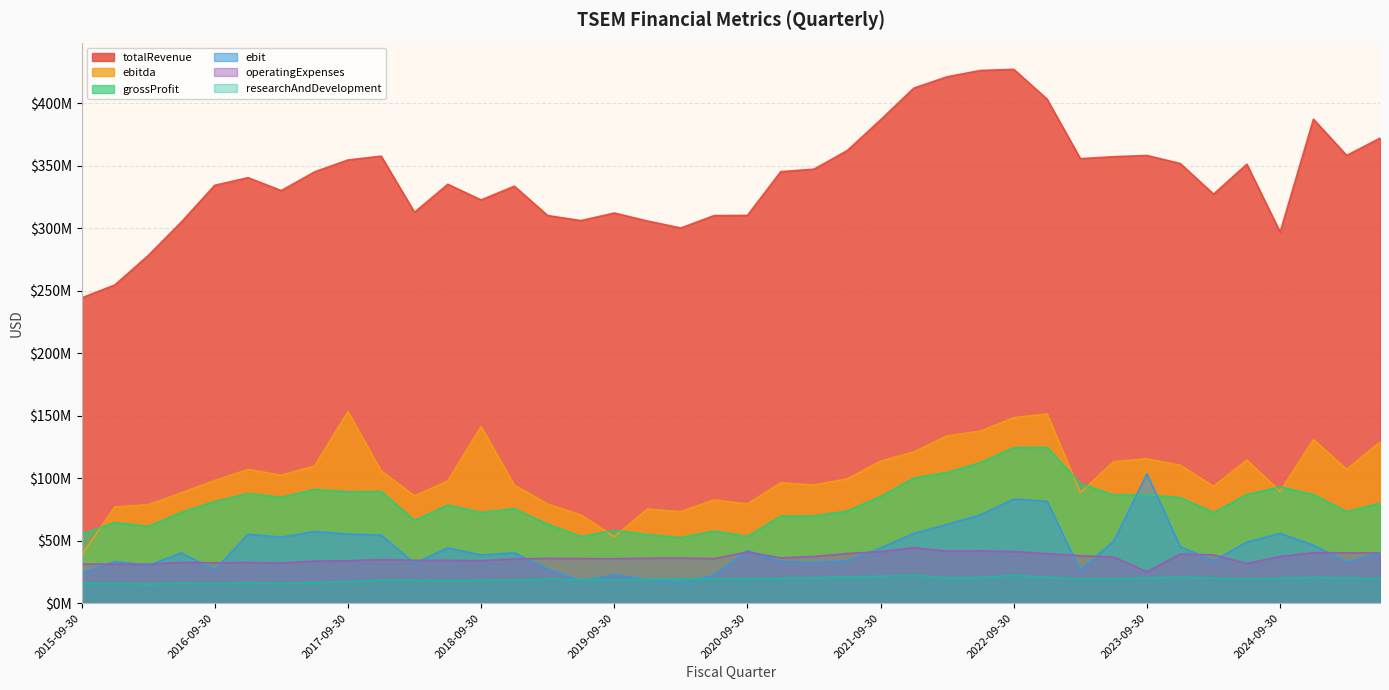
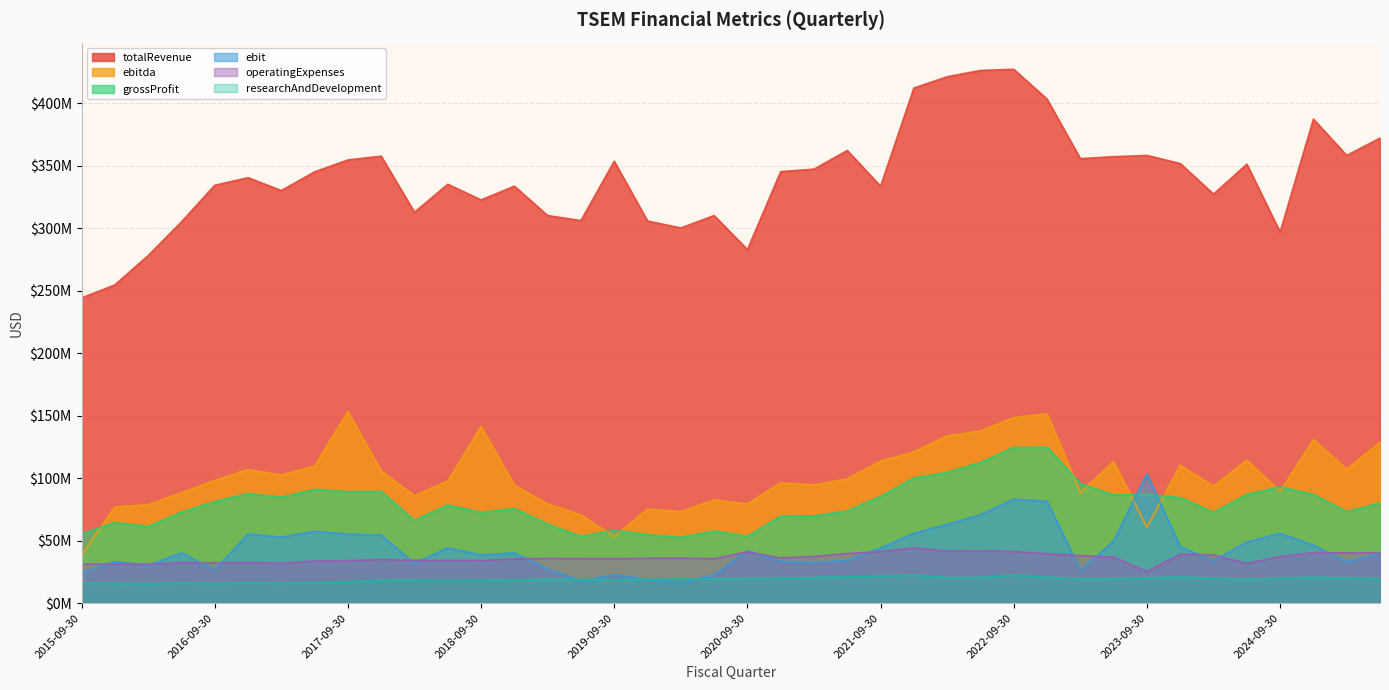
  {
    "totalRevenue": {
      "2015-09-30": "$244000000",
      "2016-09-30": "$334000000",
      "2017-09-30": "$355000000",
      "2018-09-30": "$323000000",
-     "2019-09-30": "$312000000",
-     "2020-09-30": "$310000000",
-     "2021-09-30": "$387000000",
+     "2019-09-30": "$354000000",
+     "2020-09-30": "$283000000",
+     "2021-09-30": "$334000000",
      "2022-09-30": "$427000000",
      "2023-09-30": "$358000000",
      "2024-09-30": "$297000000"
    },
    "ebitda": {
      "2015-09-30": "$39000000",
      "2016-09-30": "$98000000",
      "2017-09-30": "$153000000",
      "2018-09-30": "$141000000",
      "2019-09-30": "$53000000",
      "2020-09-30": "$79000000",
      "2021-09-30": "$114000000",
      "2022-09-30": "$148000000",
-     "2023-09-30": "$116000000",
+     "2023-09-30": "$61000000",
      "2024-09-30": "$90000000"
    },
    "ebit": {
      "2015-09-30": "$24000000",
      "2016-09-30": "$26000000",
      "2017-09-30": "$55000000",
      "2018-09-30": "$39000000",
      "2019-09-30": "$23000000",
      "2021-09-30": "$44000000",
      "2022-09-30": "$83000000",
      "2023-09-30": "$103000000",
      "2024-09-30": "$56000000"
    },
    "operatingExpenses": {
      "2015-09-30": "$31000000",
      "2016-09-30": "$32000000",
      "2017-09-30": "$34000000",
      "2018-09-30": "$34000000",
      "2019-09-30": "$36000000",
      "2021-09-30": "$41000000",
      "2022-09-30": "$41000000",
      "2023-09-30": "$25000000",
      "2024-09-30": "$37000000"
    }
  }
